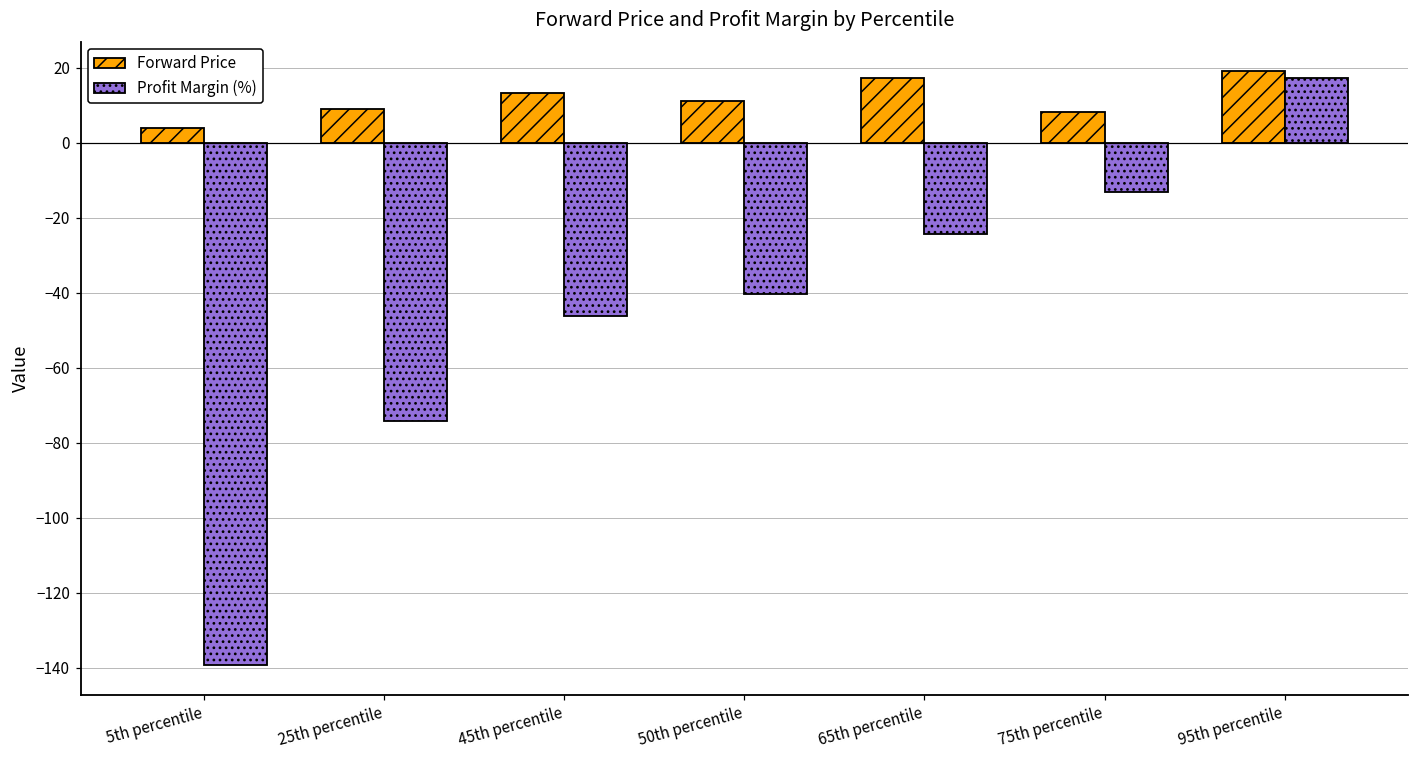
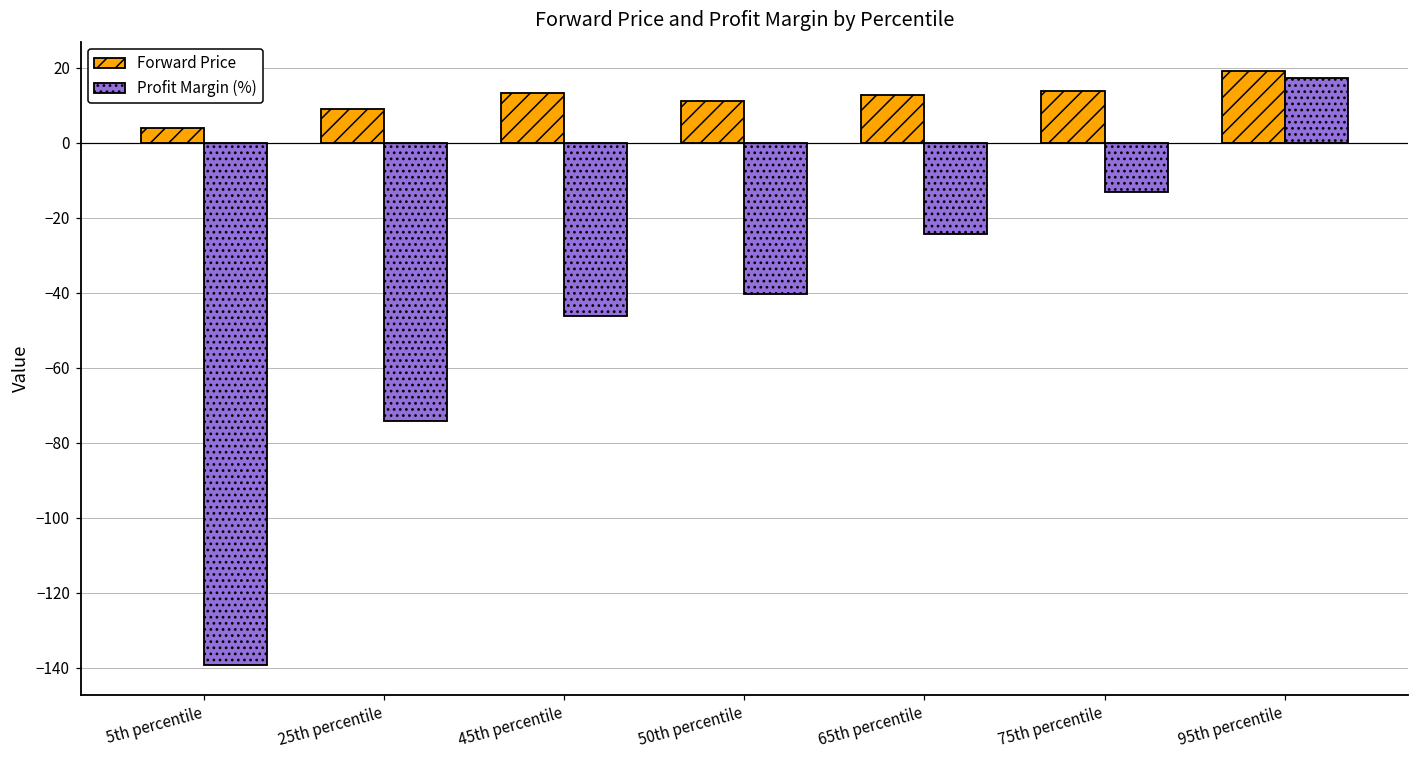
  {
    "Forward Price": {
      "5th percentile": 4,
      "25th percentile": 9,
      "45th percentile": 13,
      "50th percentile": 11,
-     "65th percentile": 17,
-     "75th percentile": 8,
+     "65th percentile": 13,
+     "75th percentile": 14,
      "95th percentile": 19
    },
    "Profit Margin (%)": {
      "5th percentile": -139,
      "25th percentile": -74,
      "45th percentile": -46,
      "50th percentile": -40,
      "65th percentile": -24,
      "75th percentile": -13,
      "95th percentile": 17
    }
  }
